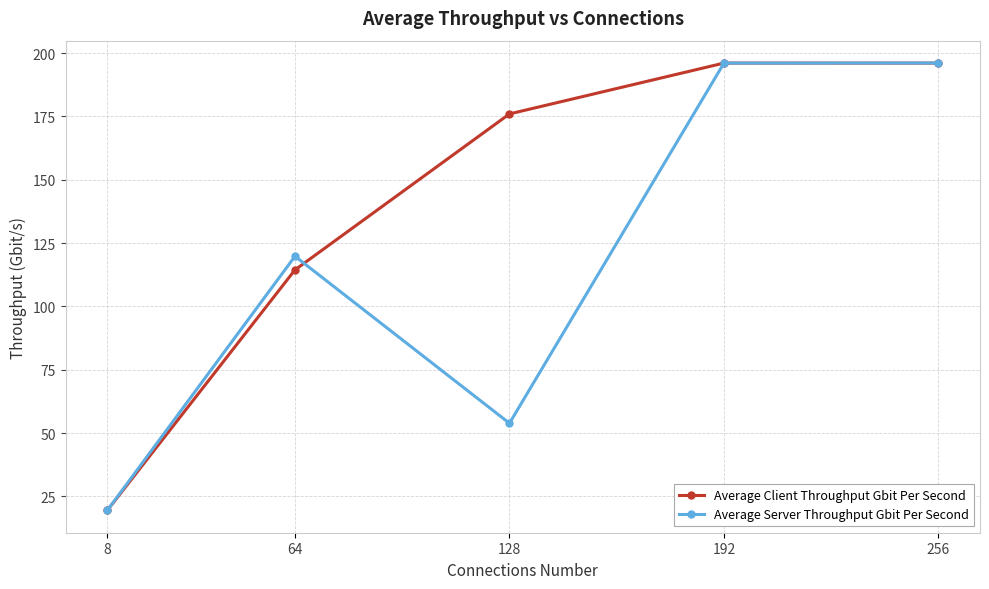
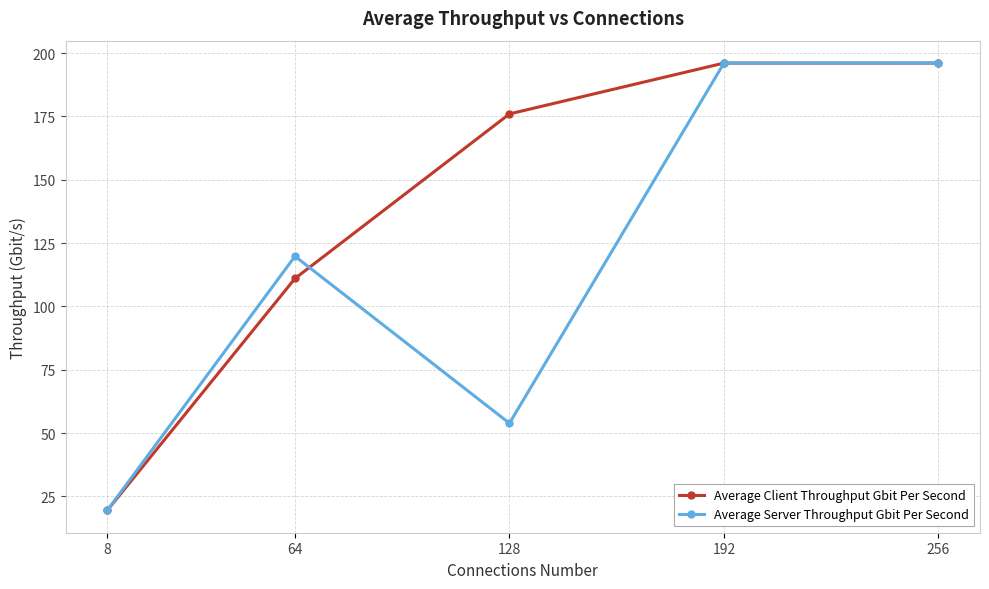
  {
    "Average Client Throughput Gbit Per Second": {
-     "64": 114,
+     "64": 111,
      "128": 176
    },
    "Average Server Throughput Gbit Per Second": {
      "64": 120,
      "128": 54
    }
  }
